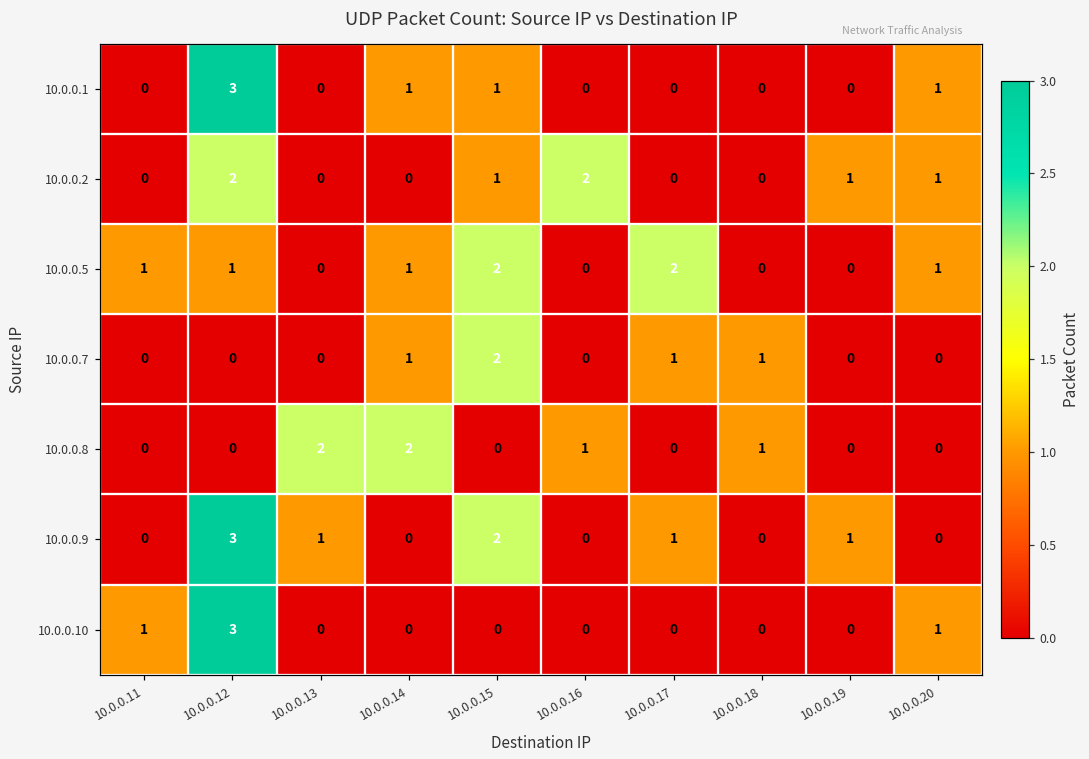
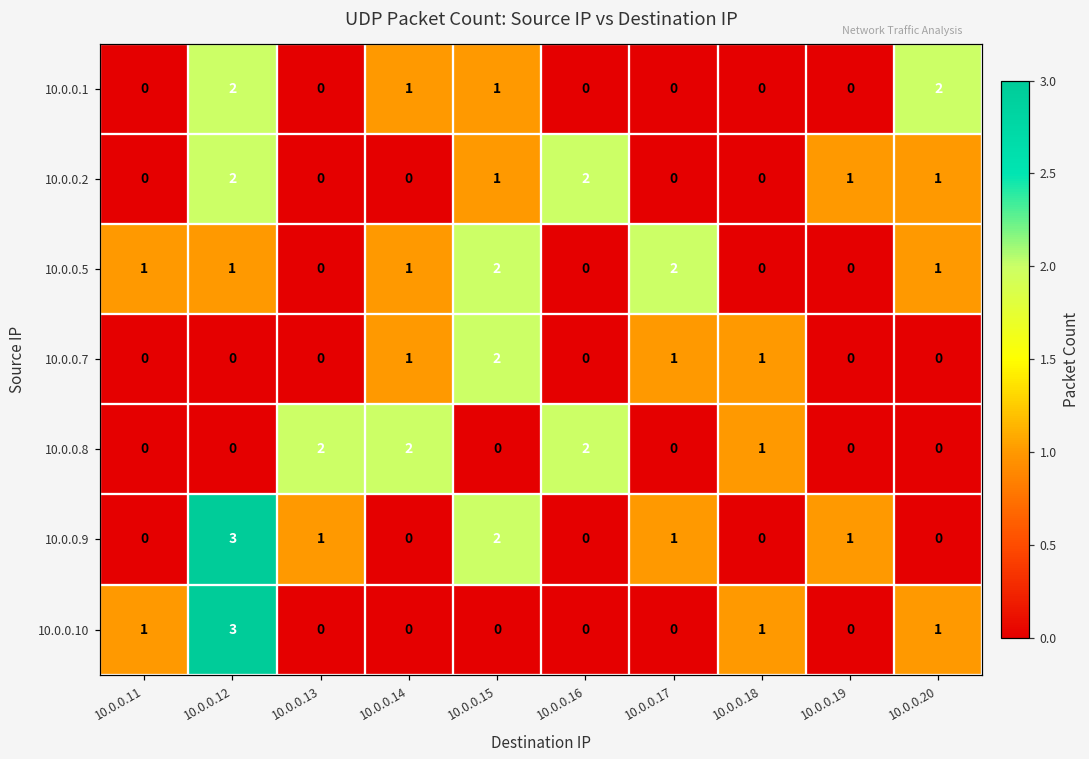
  {
    "10.0.0.1": {
      "10.0.0.11": 0,
-     "10.0.0.12": 3,
+     "10.0.0.12": 2,
      "10.0.0.13": 0,
      "10.0.0.14": 1,
      "10.0.0.15": 1,
      "10.0.0.16": 0,
      "10.0.0.17": 0,
      "10.0.0.18": 0,
      "10.0.0.19": 0,
-     "10.0.0.20": 1
+     "10.0.0.20": 2
    },
    "10.0.0.2": {
      "10.0.0.11": 0,
      "10.0.0.12": 2,
      "10.0.0.13": 0,
      "10.0.0.14": 0,
      "10.0.0.15": 1,
      "10.0.0.16": 2,
      "10.0.0.17": 0,
      "10.0.0.18": 0,
      "10.0.0.19": 1,
      "10.0.0.20": 1
    },
    "10.0.0.5": {
      "10.0.0.11": 1,
      "10.0.0.12": 1,
      "10.0.0.13": 0,
      "10.0.0.14": 1,
      "10.0.0.15": 2,
      "10.0.0.16": 0,
      "10.0.0.17": 2,
      "10.0.0.18": 0,
      "10.0.0.19": 0,
      "10.0.0.20": 1
    },
    "10.0.0.7": {
      "10.0.0.11": 0,
      "10.0.0.12": 0,
      "10.0.0.13": 0,
      "10.0.0.14": 1,
      "10.0.0.15": 2,
      "10.0.0.16": 0,
      "10.0.0.17": 1,
      "10.0.0.18": 1,
      "10.0.0.19": 0,
      "10.0.0.20": 0
    },
    "10.0.0.8": {
      "10.0.0.11": 0,
      "10.0.0.12": 0,
      "10.0.0.13": 2,
      "10.0.0.14": 2,
      "10.0.0.15": 0,
-     "10.0.0.16": 1,
+     "10.0.0.16": 2,
      "10.0.0.17": 0,
      "10.0.0.18": 1,
      "10.0.0.19": 0,
      "10.0.0.20": 0
    },
    "10.0.0.9": {
      "10.0.0.11": 0,
      "10.0.0.12": 3,
      "10.0.0.13": 1,
      "10.0.0.14": 0,
      "10.0.0.15": 2,
      "10.0.0.16": 0,
      "10.0.0.17": 1,
      "10.0.0.18": 0,
      "10.0.0.19": 1,
      "10.0.0.20": 0
    },
    "10.0.0.10": {
      "10.0.0.11": 1,
      "10.0.0.12": 3,
      "10.0.0.13": 0,
      "10.0.0.14": 0,
      "10.0.0.15": 0,
      "10.0.0.16": 0,
      "10.0.0.17": 0,
-     "10.0.0.18": 0,
+     "10.0.0.18": 1,
      "10.0.0.19": 0,
      "10.0.0.20": 1
    }
  }
